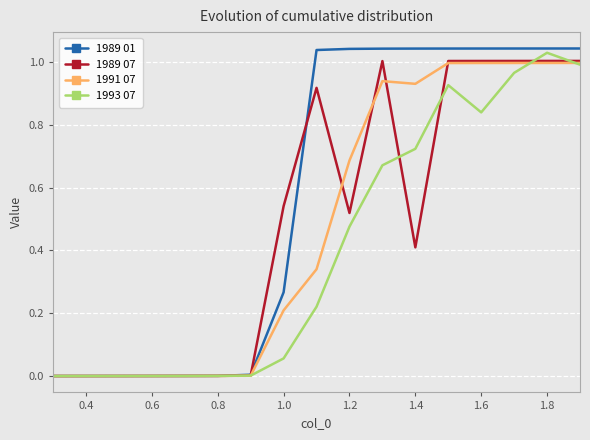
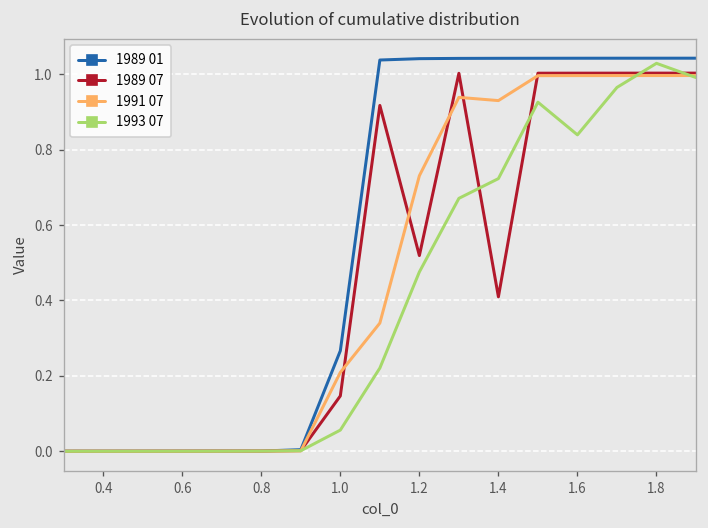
  {
    "1989 01": {
      "1.0": 0.27,
      "1.2": 1.04,
      "1.4": 1.04,
      "1.6": 1.04,
      "1.8": 1.04
    },
    "1989 07": {
-     "1.0": 0.54,
+     "1.0": 0.15,
      "1.2": 0.52,
      "1.4": 0.41
    },
    "1991 07": {
      "1.0": 0.21,
-     "1.2": 0.69,
+     "1.2": 0.73,
      "1.4": 0.93
    },
    "1993 07": {
      "1.0": 0.06,
      "1.2": 0.48,
      "1.4": 0.72,
      "1.6": 0.84,
      "1.8": 1.03
    }
  }
